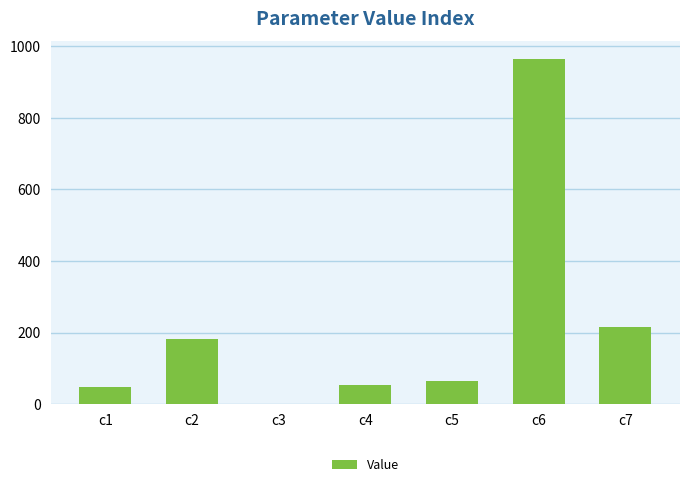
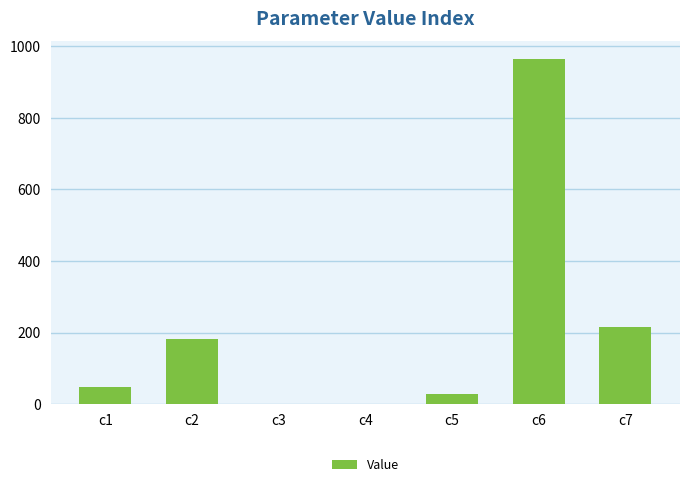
  {
    "c1": 50,
    "c2": 180,
-   "c4": 50,
-   "c5": 70,
+   "c4": 0,
+   "c5": 30,
    "c6": 970,
    "c7": 220
  }
